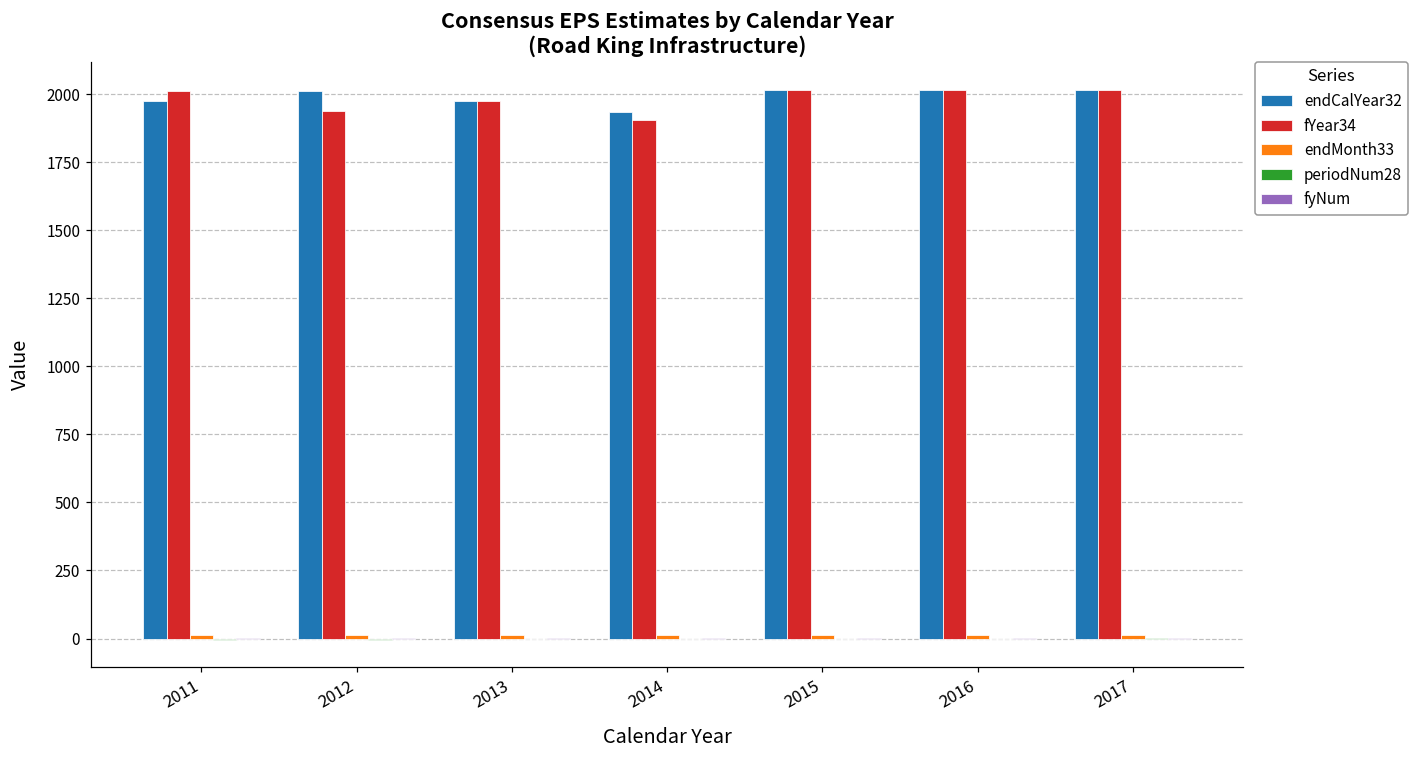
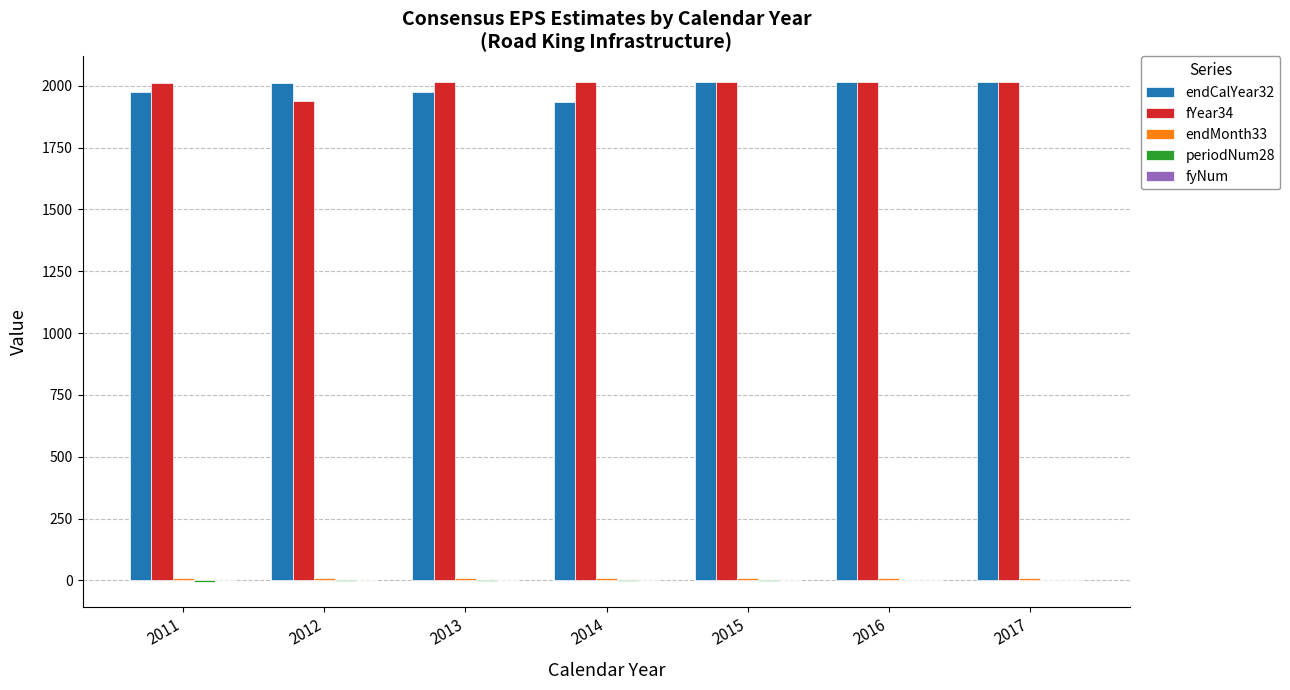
  {
    "endCalYear32": {
      "2011": 1980,
      "2012": 2010,
      "2013": 1980,
      "2014": 1940,
      "2015": 2020,
      "2016": 2020,
      "2017": 2020
    },
    "fYear34": {
      "2011": 2010,
      "2012": 1940,
-     "2013": 1980,
-     "2014": 1910,
+     "2013": 2010,
+     "2014": 2010,
      "2015": 2020,
      "2016": 2020,
      "2017": 2020
    },
    "endMonth33": {
      "2011": 10,
      "2012": 10,
      "2013": 10,
      "2014": 10,
      "2015": 10,
      "2016": 10,
      "2017": 10
    },
    "periodNum28": {
      "2016": 0
    }
  }
